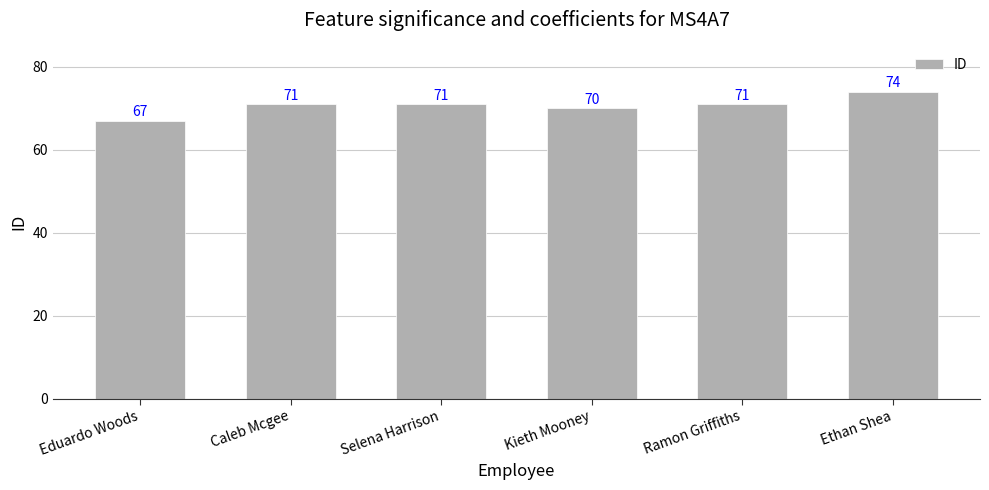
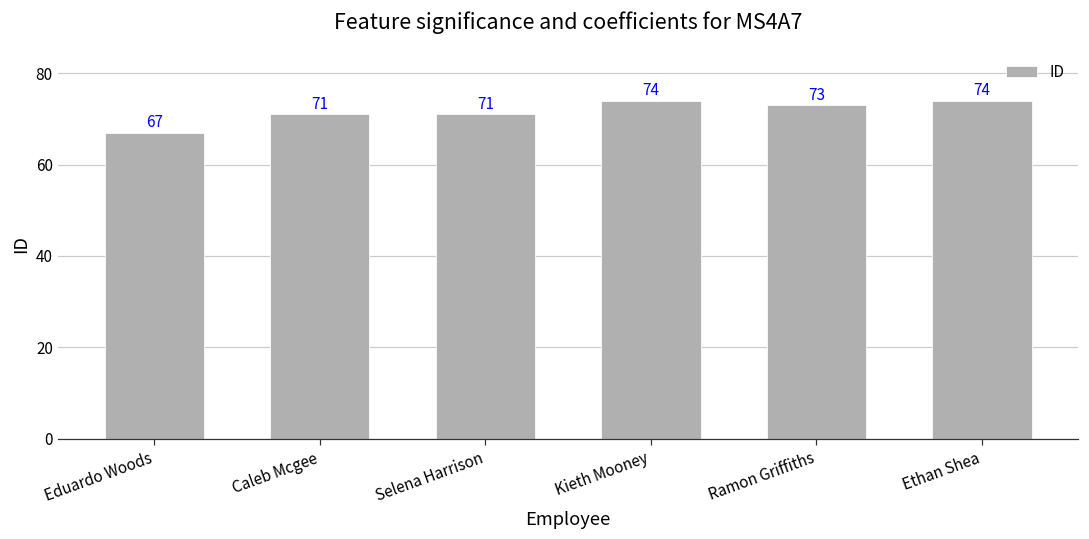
  {
    "Eduardo Woods": 67,
    "Caleb Mcgee": 71,
    "Selena Harrison": 71,
-   "Kieth Mooney": 70,
-   "Ramon Griffiths": 71,
+   "Kieth Mooney": 74,
+   "Ramon Griffiths": 73,
    "Ethan Shea": 74
  }
